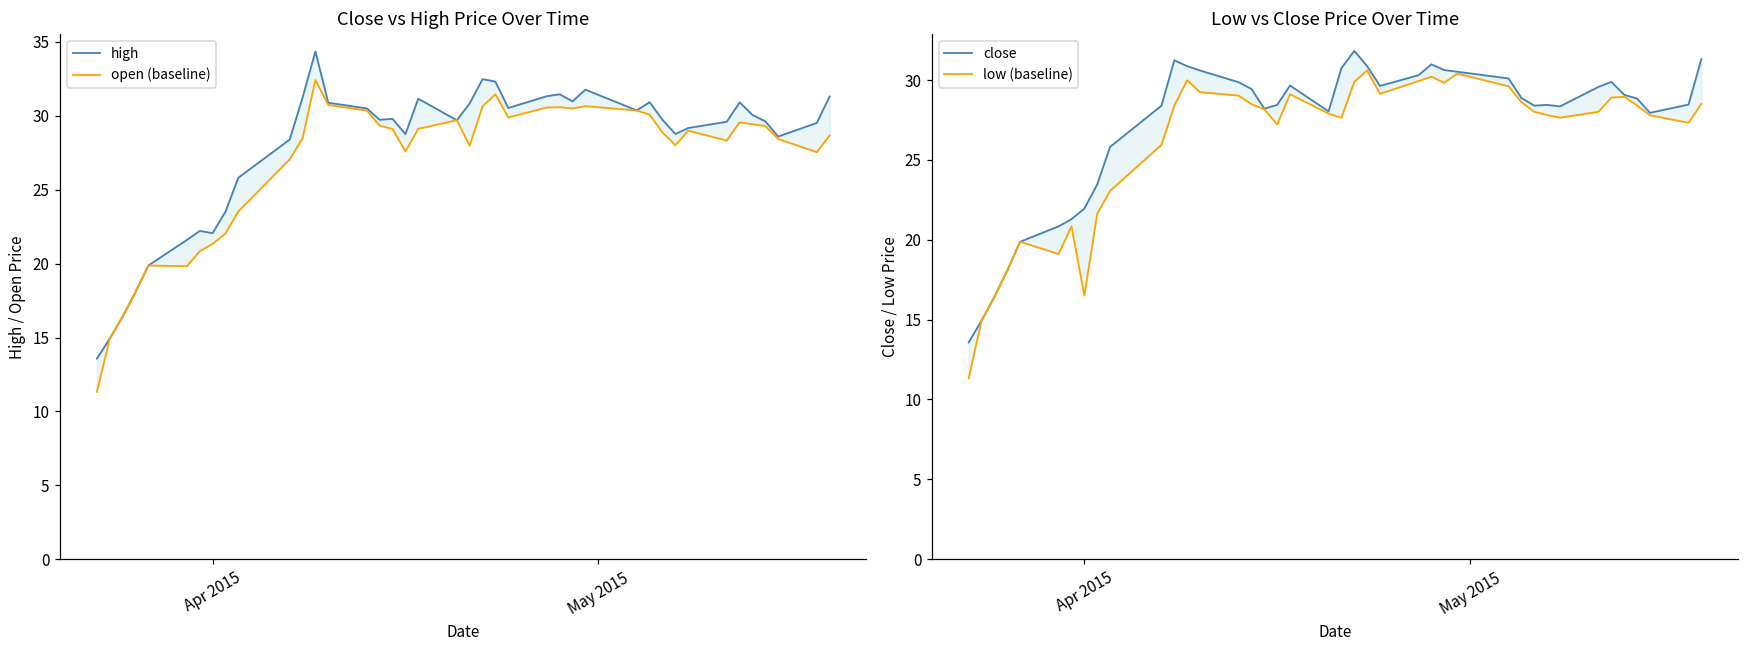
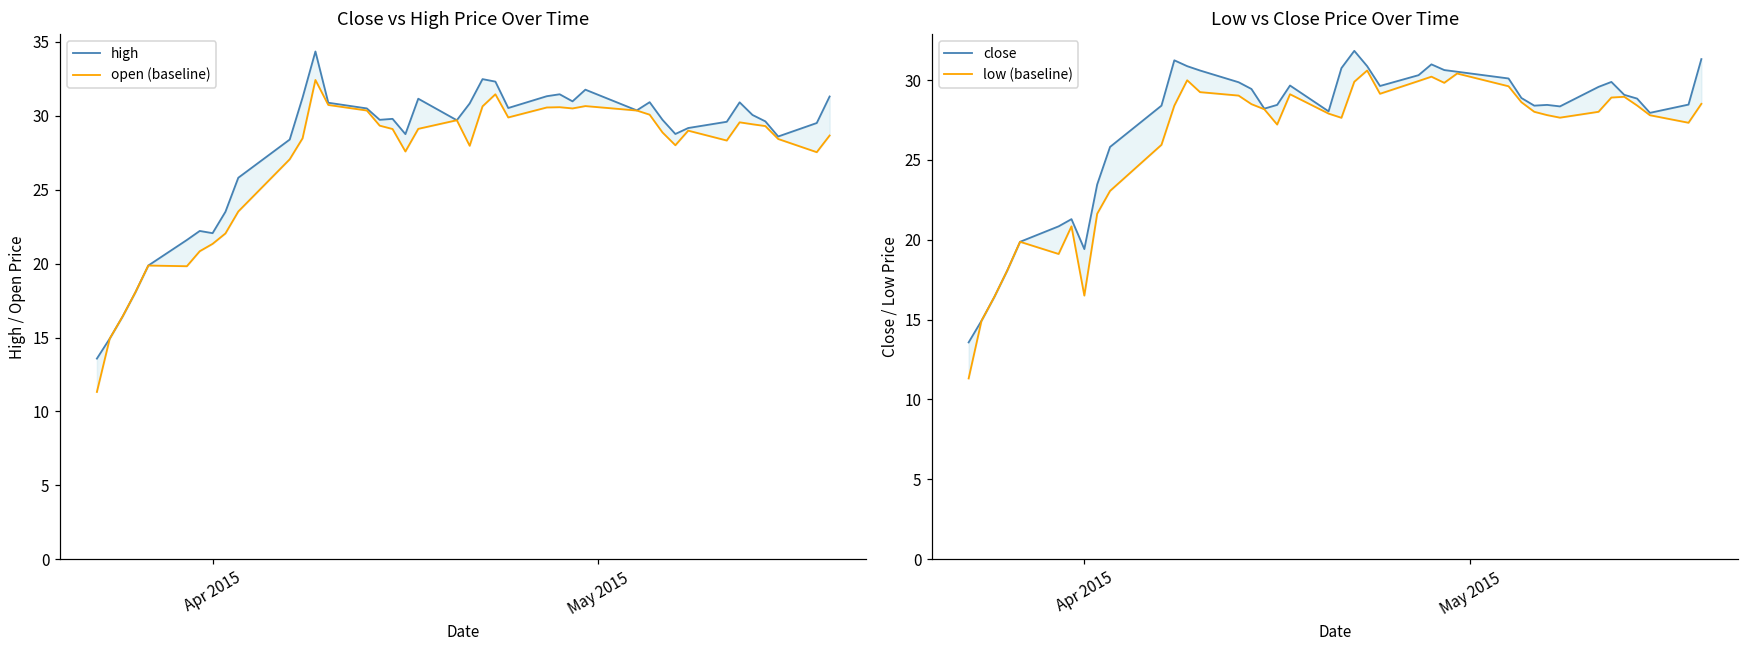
  {
    "Close vs High Price Over Time": {
      "high": {
        "Apr 2015": 22.1
      },
      "open (baseline)": {
        "Apr 2015": 21.3
      }
    },
    "Low vs Close Price Over Time": {
      "close": {
-       "Apr 2015": 21.9
+       "Apr 2015": 19.4
      },
      "low (baseline)": {
        "Apr 2015": 16.5
      }
    }
  }
